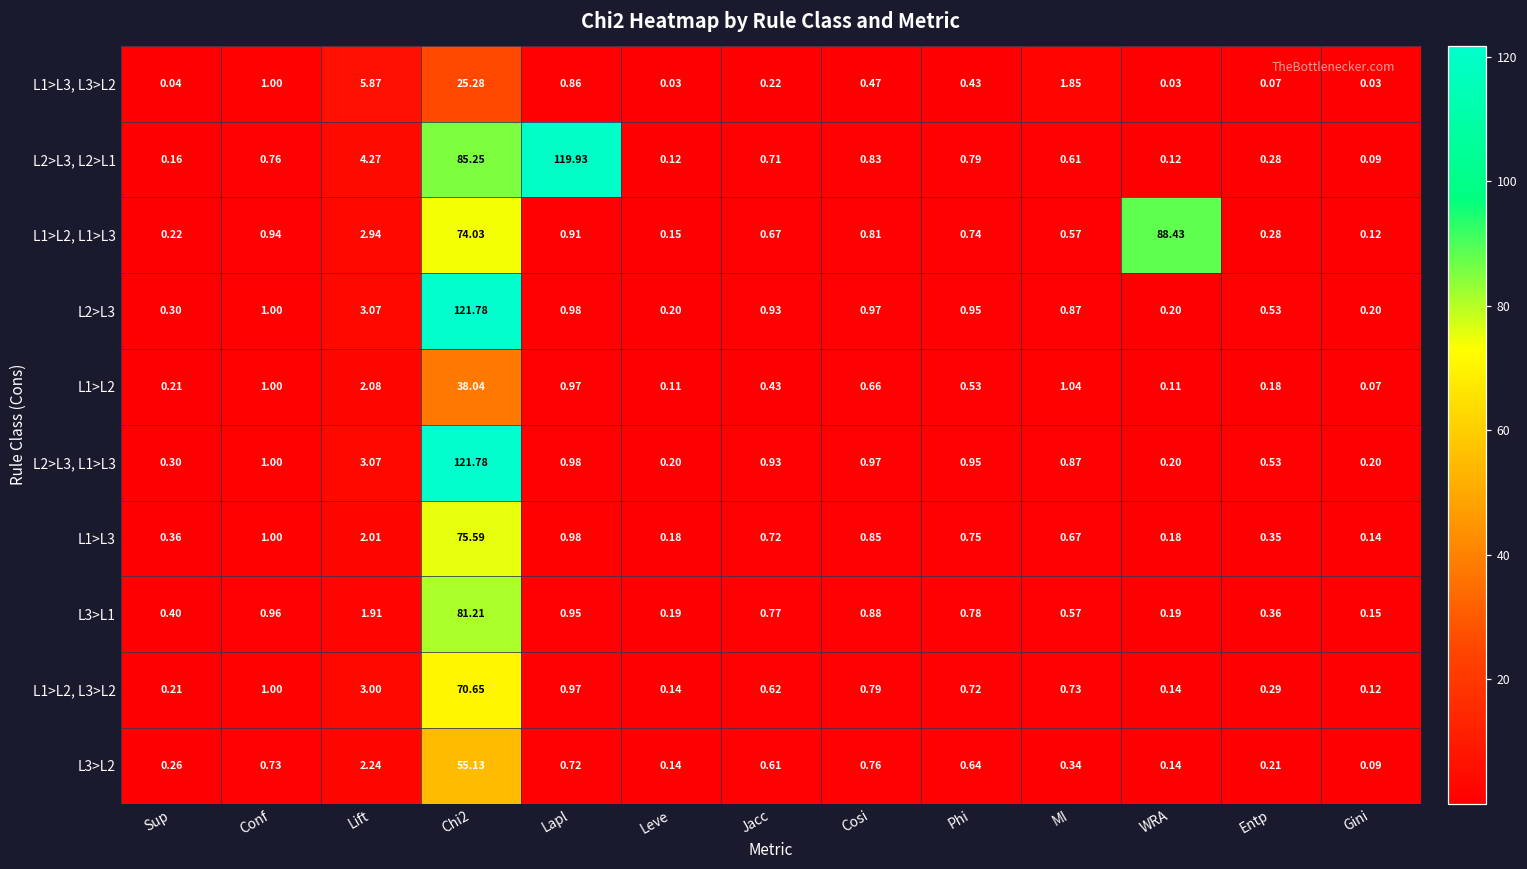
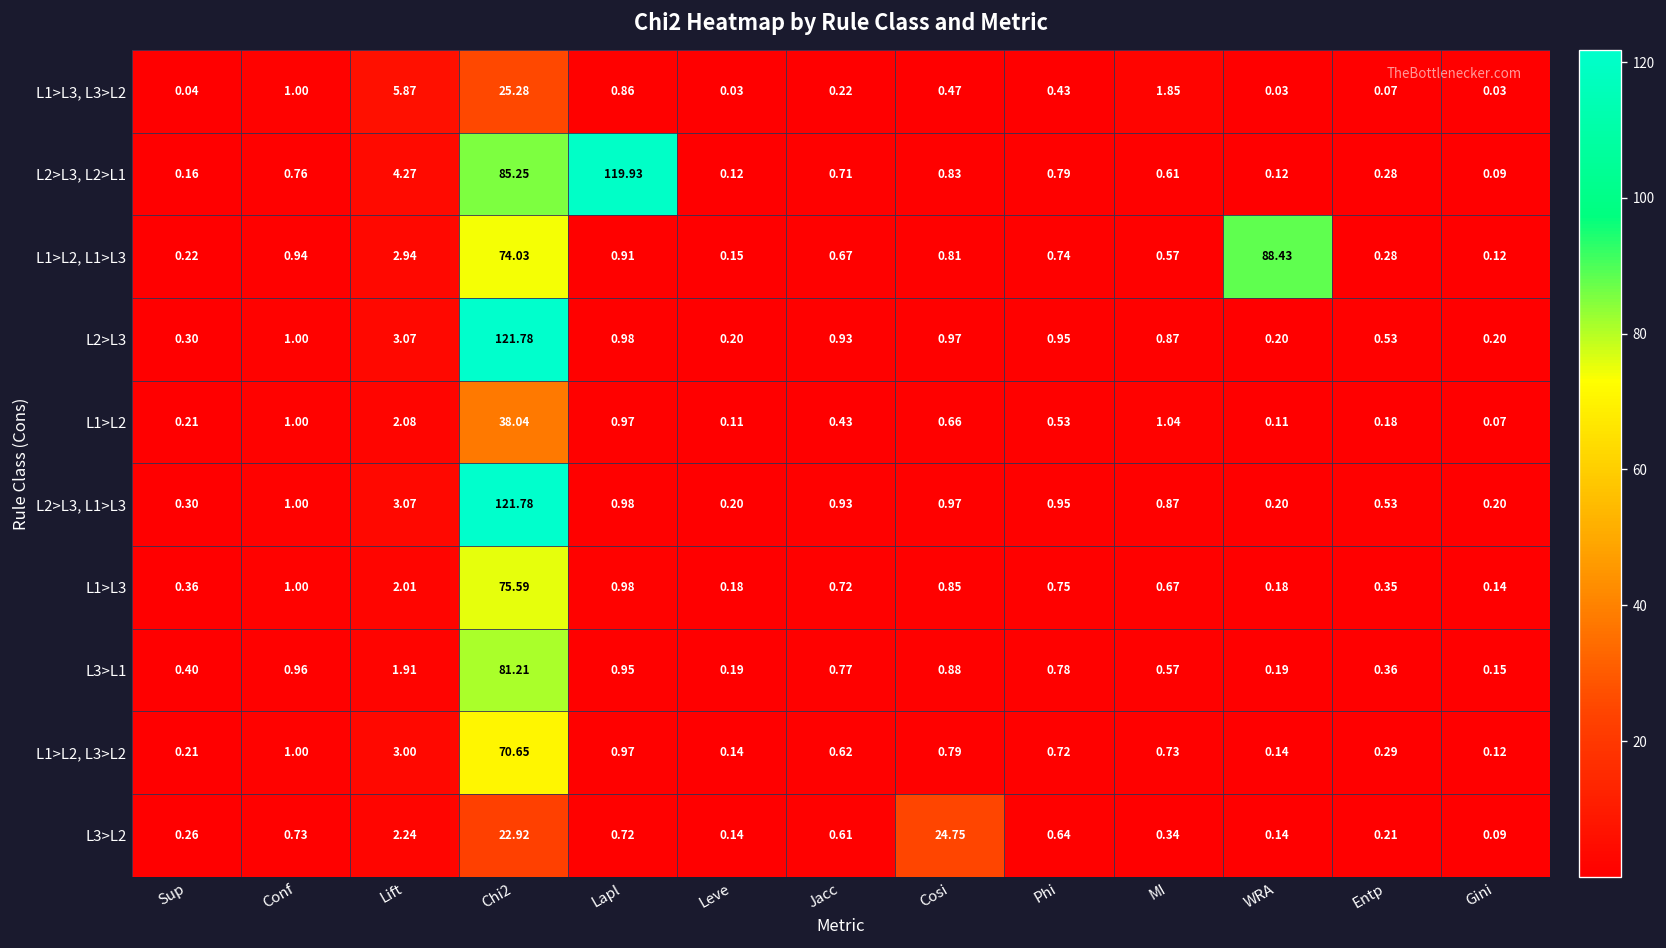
  {
    "L1>L3, L3>L2": {
      "Sup": 0.04,
      "Conf": 1.00,
      "Lift": 5.87,
      "Chi2": 25.28,
      "Lapl": 0.86,
      "Leve": 0.03,
      "Jacc": 0.22,
      "Cosi": 0.47,
      "Phi": 0.43,
      "MI": 1.85,
      "WRA": 0.03,
      "Entp": 0.07
    },
    "L2>L3, L2>L1": {
      "Sup": 0.16,
      "Conf": 0.76,
      "Lift": 4.27,
      "Chi2": 85.25,
      "Lapl": 119.93,
      "Leve": 0.12,
      "Jacc": 0.71,
      "Cosi": 0.83,
      "Phi": 0.79,
      "MI": 0.61,
      "WRA": 0.12,
      "Entp": 0.28,
      "Gini": 0.09
    },
    "L1>L2, L1>L3": {
      "Sup": 0.22,
      "Conf": 0.94,
      "Lift": 2.94,
      "Chi2": 74.03,
      "Lapl": 0.91,
      "Leve": 0.15,
      "Jacc": 0.67,
      "Cosi": 0.81,
      "Phi": 0.74,
      "MI": 0.57,
      "WRA": 88.43,
      "Entp": 0.28,
      "Gini": 0.12
    },
    "L2>L3": {
      "Sup": 0.30,
      "Conf": 1.00,
      "Lift": 3.07,
      "Chi2": 121.78,
      "Lapl": 0.98,
      "Leve": 0.20,
      "Jacc": 0.93,
      "Cosi": 0.97,
      "Phi": 0.95,
      "MI": 0.87,
      "WRA": 0.20,
      "Entp": 0.53,
      "Gini": 0.20
    },
    "L1>L2": {
      "Sup": 0.21,
      "Conf": 1.00,
      "Lift": 2.08,
      "Chi2": 38.04,
      "Lapl": 0.97,
      "Leve": 0.11,
      "Jacc": 0.43,
      "Cosi": 0.66,
      "Phi": 0.53,
      "MI": 1.04,
      "WRA": 0.11,
      "Entp": 0.18,
      "Gini": 0.07
    },
    "L2>L3, L1>L3": {
      "Sup": 0.30,
      "Conf": 1.00,
      "Lift": 3.07,
      "Chi2": 121.78,
      "Lapl": 0.98,
      "Leve": 0.20,
      "Jacc": 0.93,
      "Cosi": 0.97,
      "Phi": 0.95,
      "MI": 0.87,
      "WRA": 0.20,
      "Entp": 0.53,
      "Gini": 0.20
    },
    "L1>L3": {
      "Sup": 0.36,
      "Conf": 1.00,
      "Lift": 2.01,
      "Chi2": 75.59,
      "Lapl": 0.98,
      "Leve": 0.18,
      "Jacc": 0.72,
      "Cosi": 0.85,
      "Phi": 0.75,
      "MI": 0.67,
      "WRA": 0.18,
      "Entp": 0.35,
      "Gini": 0.14
    },
    "L3>L1": {
      "Sup": 0.40,
      "Conf": 0.96,
      "Lift": 1.91,
      "Chi2": 81.21,
      "Lapl": 0.95,
      "Leve": 0.19,
      "Jacc": 0.77,
      "Cosi": 0.88,
      "Phi": 0.78,
      "MI": 0.57,
      "WRA": 0.19,
      "Entp": 0.36,
      "Gini": 0.15
    },
    "L1>L2, L3>L2": {
      "Sup": 0.21,
      "Conf": 1.00,
      "Lift": 3.00,
      "Chi2": 70.65,
      "Lapl": 0.97,
      "Leve": 0.14,
      "Jacc": 0.62,
      "Cosi": 0.79,
      "Phi": 0.72,
      "MI": 0.73,
      "WRA": 0.14,
      "Entp": 0.29,
      "Gini": 0.12
    },
    "L3>L2": {
      "Sup": 0.26,
      "Conf": 0.73,
      "Lift": 2.24,
-     "Chi2": 55.13,
+     "Chi2": 22.92,
      "Lapl": 0.72,
      "Leve": 0.14,
      "Jacc": 0.61,
-     "Cosi": 0.76,
+     "Cosi": 24.75,
      "Phi": 0.64,
      "MI": 0.34,
      "WRA": 0.14,
      "Entp": 0.21,
      "Gini": 0.09
    }
  }
